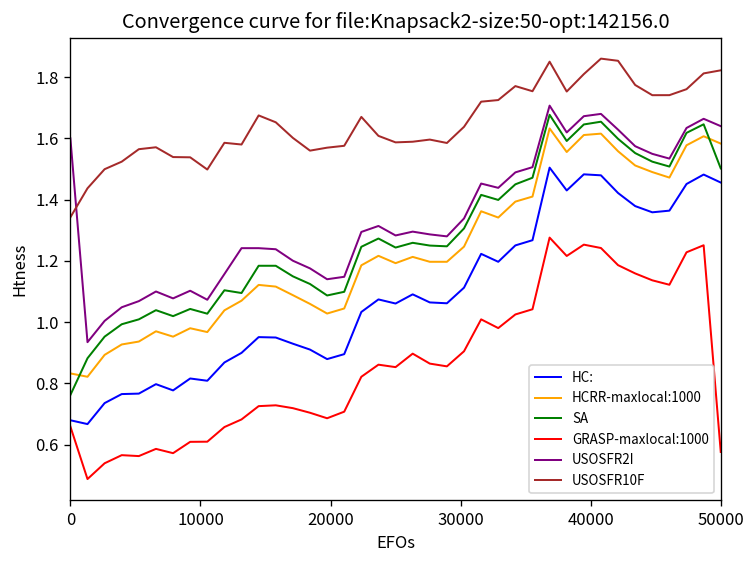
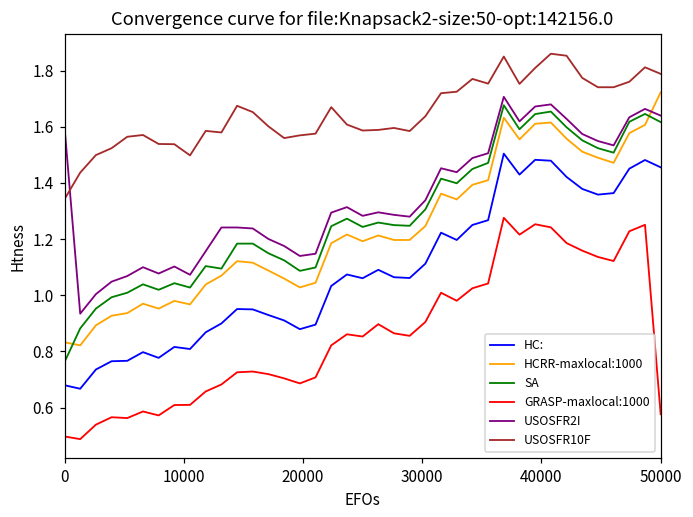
  {
    "HC:": {
      "0": 0.68,
      "50000": 1.46
    },
    "HCRR-maxlocal:1000": {
      "0": 0.83,
-     "50000": 1.58
+     "50000": 1.72
    },
    "SA": {
      "0": 0.76,
-     "50000": 1.50
+     "50000": 1.62
    },
    "GRASP-maxlocal:1000": {
-     "0": 0.66,
+     "0": 0.50,
      "50000": 0.58
    },
    "USOSFR2I": {
      "0": 1.60,
      "50000": 1.64
    },
    "USOSFR10F": {
      "0": 1.34,
-     "50000": 1.82
+     "50000": 1.79
    }
  }
